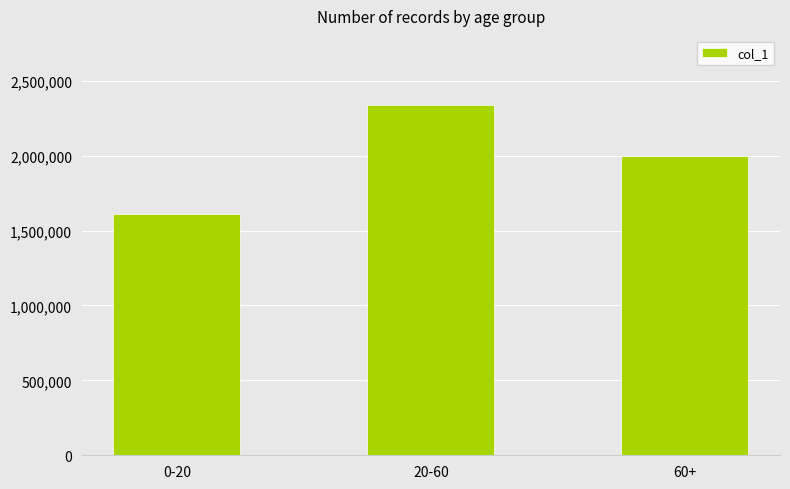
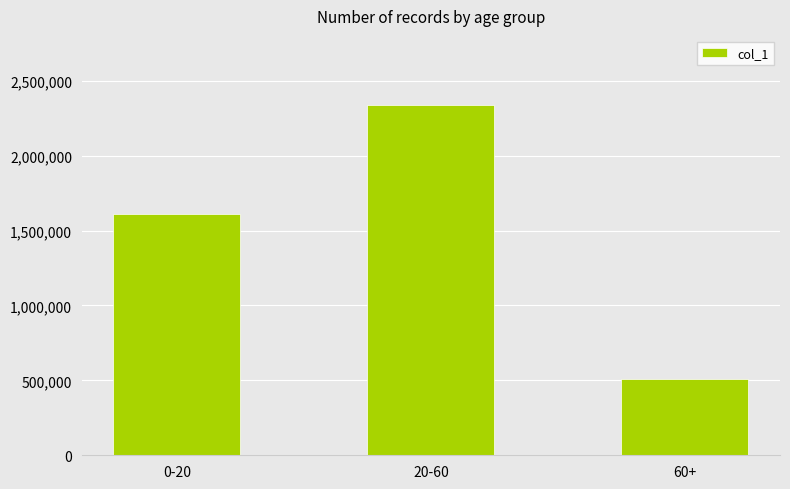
  {
    "0-20": "1,610,000",
    "20-60": "2,340,000",
-   "60+": "2,000,000"
+   "60+": "510,000"
  }
